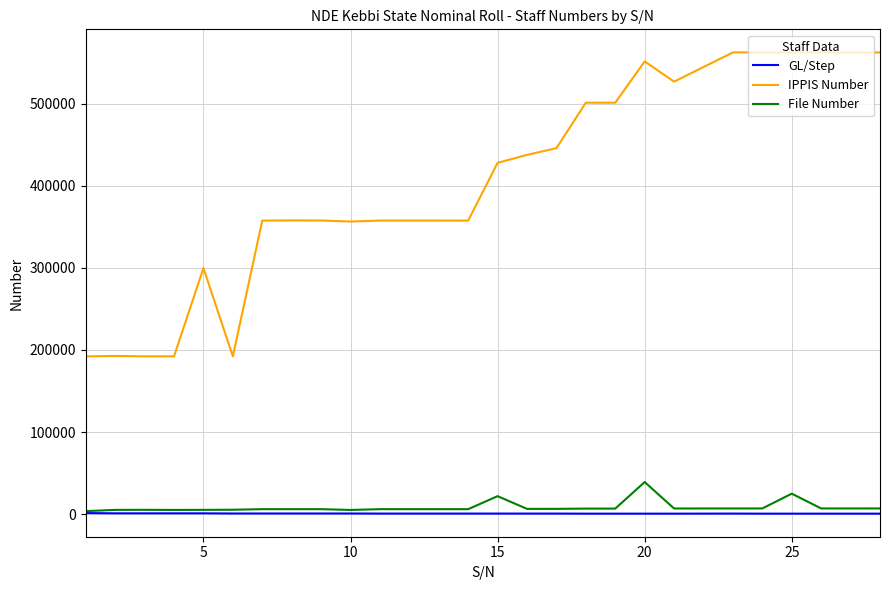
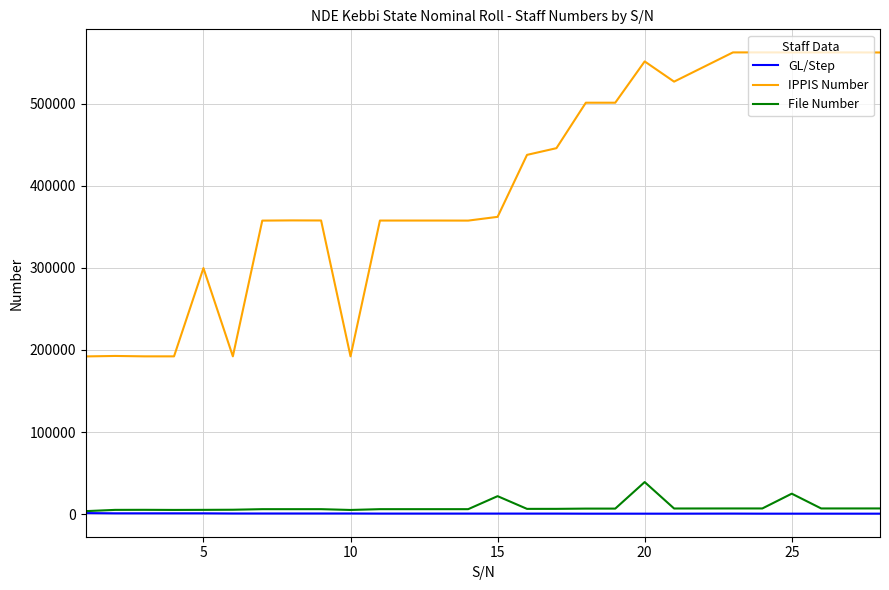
  {
    "GL/Step": {
      "5": 0,
      "10": 0,
      "15": 0,
      "20": 0,
      "25": 0
    },
    "IPPIS Number": {
      "5": 300000,
-     "10": 360000,
-     "15": 430000,
+     "10": 190000,
+     "15": 360000,
      "20": 550000
    },
    "File Number": {
      "5": 10000,
      "10": 10000,
      "15": 20000,
      "20": 40000,
      "25": 30000
    }
  }
